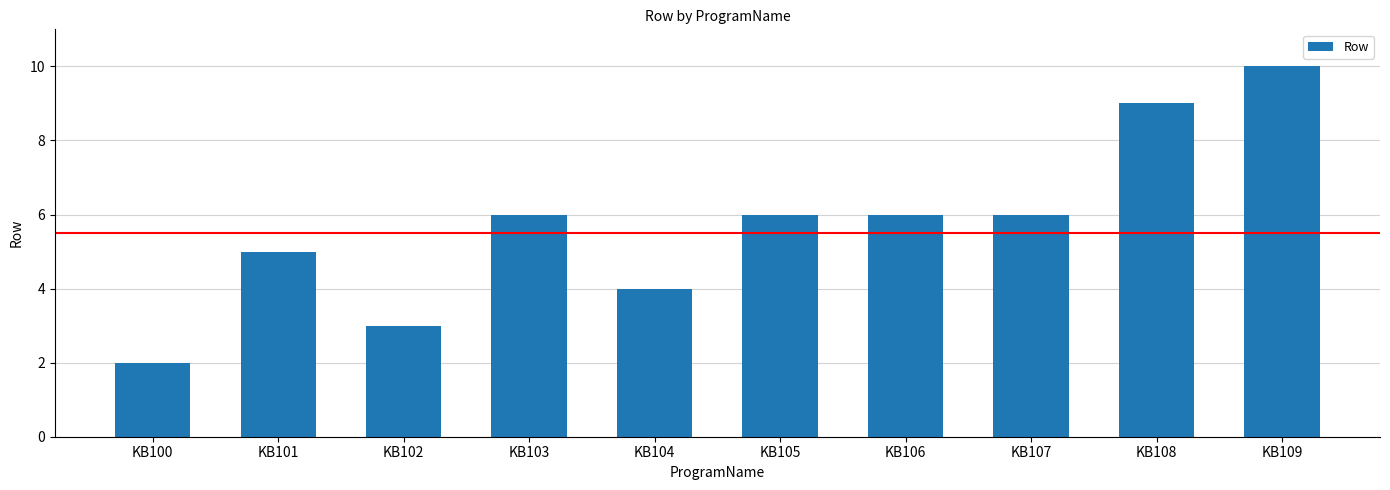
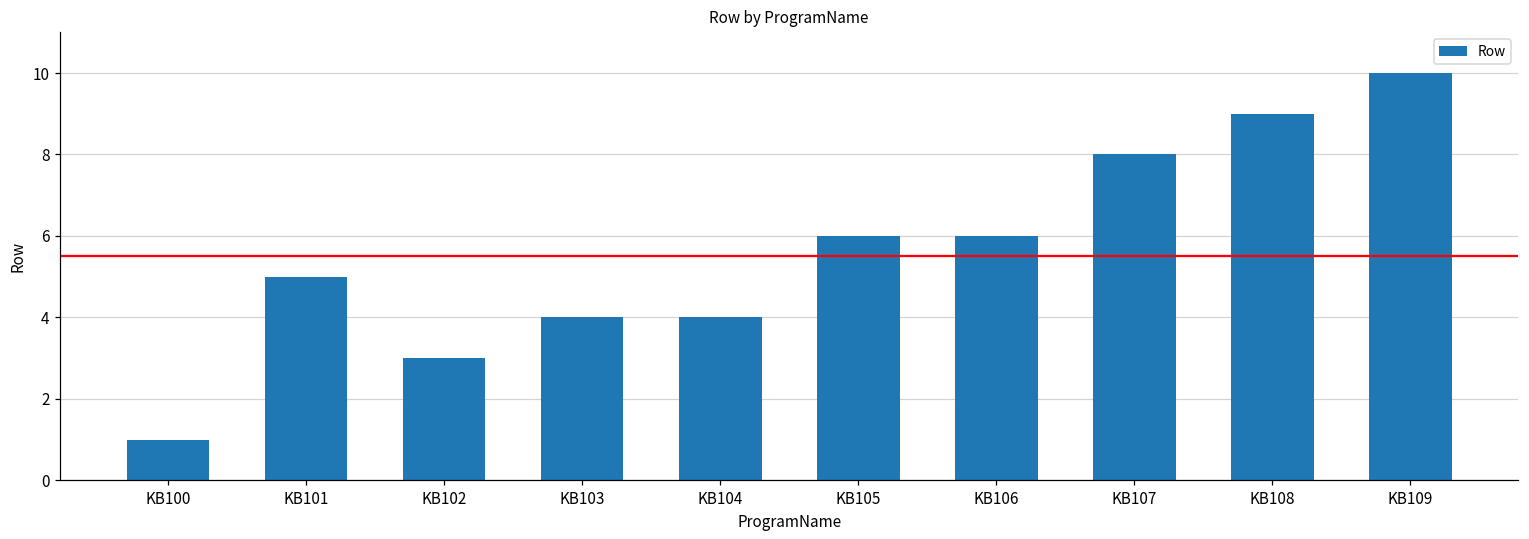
  {
-   "KB100": 2,
+   "KB100": 1,
    "KB101": 5,
    "KB102": 3,
-   "KB103": 6,
+   "KB103": 4,
    "KB104": 4,
    "KB105": 6,
    "KB106": 6,
-   "KB107": 6,
+   "KB107": 8,
    "KB108": 9,
    "KB109": 10
  }
